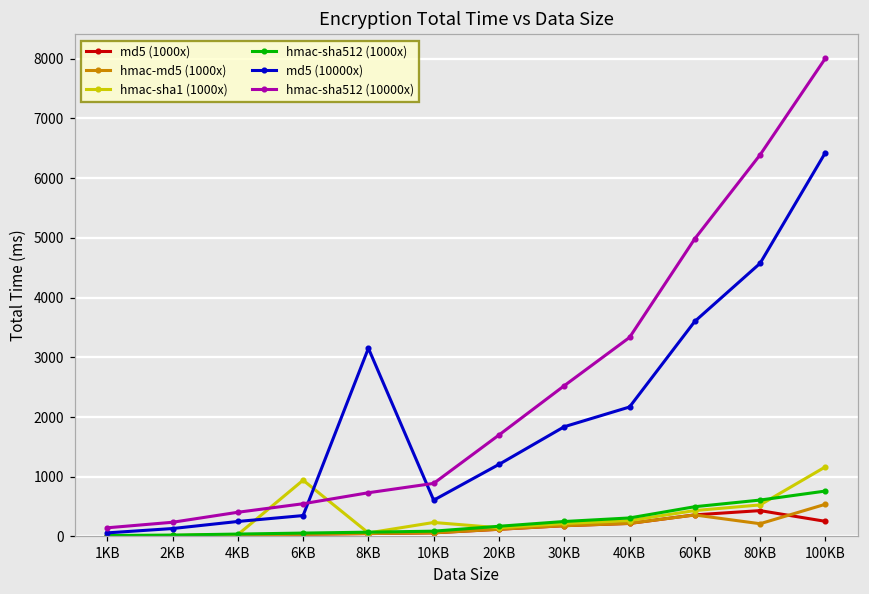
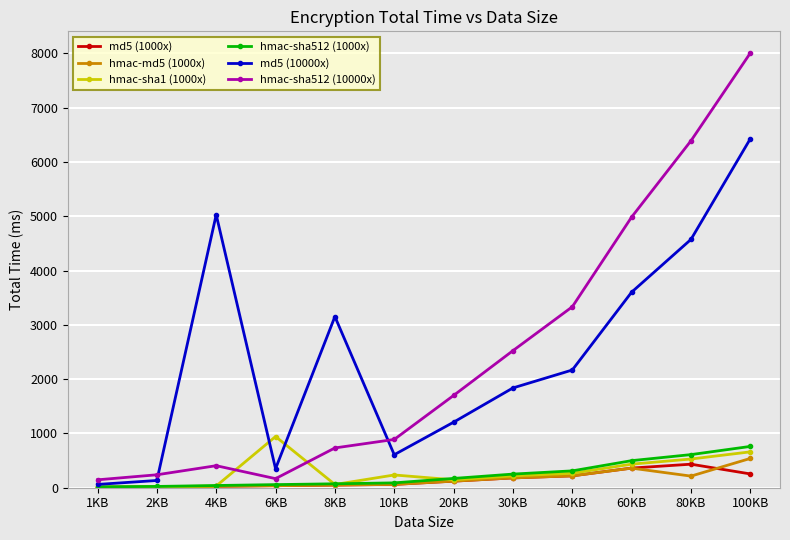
  {
    "md5 (1000x)": {
      "80KB": 400,
      "100KB": 300
    },
    "hmac-md5 (1000x)": {
      "80KB": 200,
      "100KB": 500
    },
    "hmac-sha1 (1000x)": {
      "6KB": 900,
      "10KB": 200,
      "60KB": 400,
      "80KB": 500,
-     "100KB": 1200
+     "100KB": 700
    },
    "hmac-sha512 (1000x)": {
      "60KB": 500,
      "80KB": 600,
      "100KB": 800
    },
    "md5 (10000x)": {
      "2KB": 100,
-     "4KB": 300,
+     "4KB": 5000,
      "6KB": 400,
      "8KB": 3200,
      "10KB": 600,
      "20KB": 1200,
      "30KB": 1800,
      "40KB": 2200,
      "60KB": 3600,
      "80KB": 4600,
      "100KB": 6400
    },
    "hmac-sha512 (10000x)": {
      "1KB": 100,
      "2KB": 200,
      "4KB": 400,
-     "6KB": 500,
+     "6KB": 200,
      "8KB": 700,
      "10KB": 900,
      "20KB": 1700,
      "30KB": 2500,
      "40KB": 3300,
      "60KB": 5000,
      "80KB": 6400,
      "100KB": 8000
    }
  }
